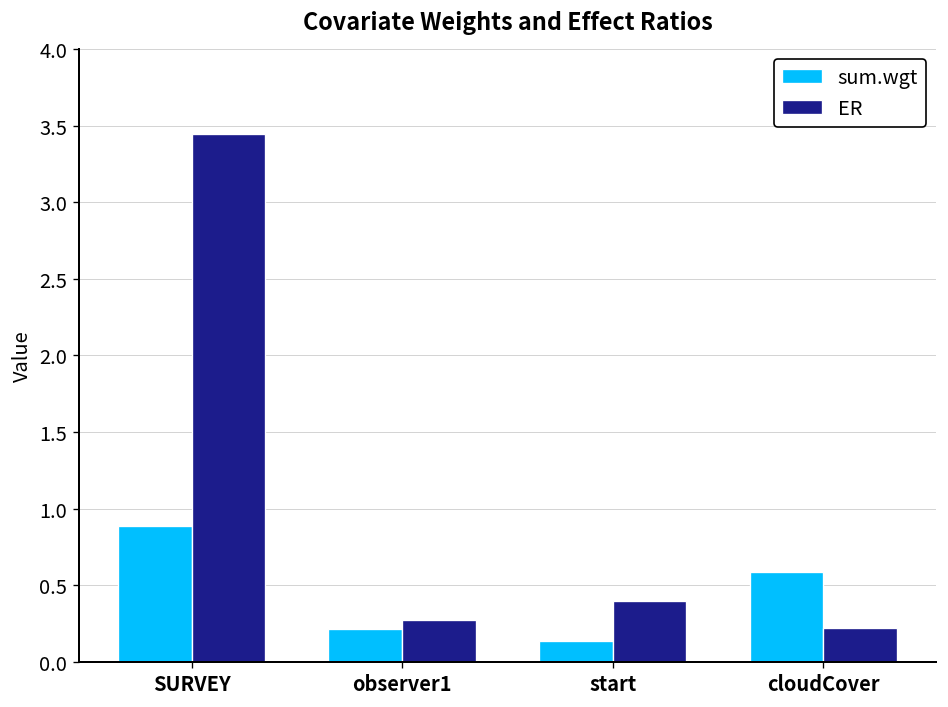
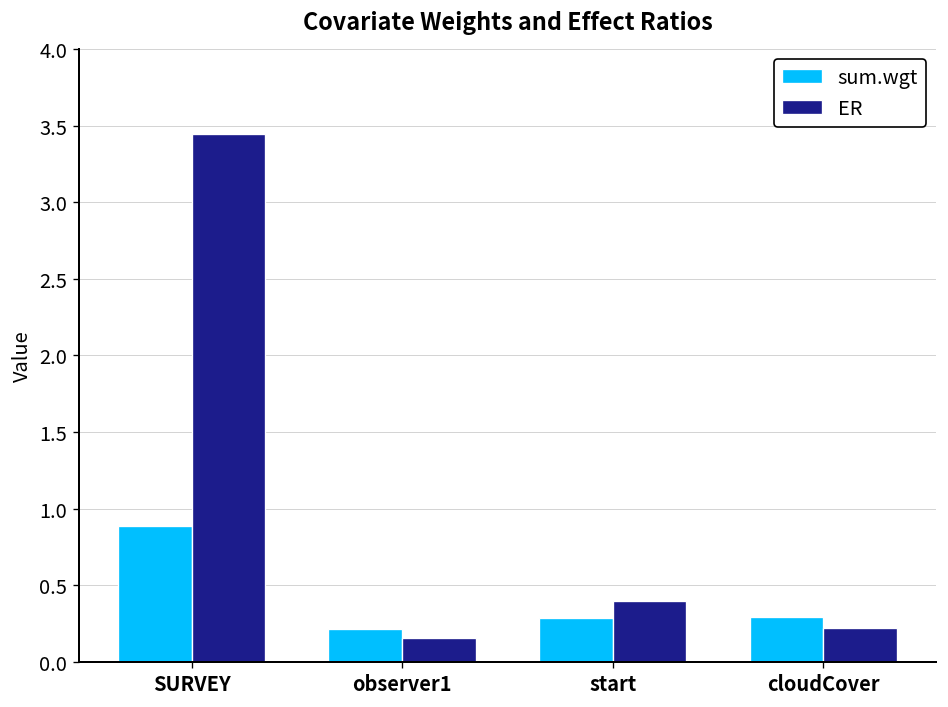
  {
    "sum.wgt": {
      "SURVEY": 0.89,
      "observer1": 0.22,
-     "start": 0.13,
-     "cloudCover": 0.59
+     "start": 0.29,
+     "cloudCover": 0.29
    },
    "ER": {
      "SURVEY": 3.45,
-     "observer1": 0.27,
+     "observer1": 0.15,
      "start": 0.40,
      "cloudCover": 0.22
    }
  }
